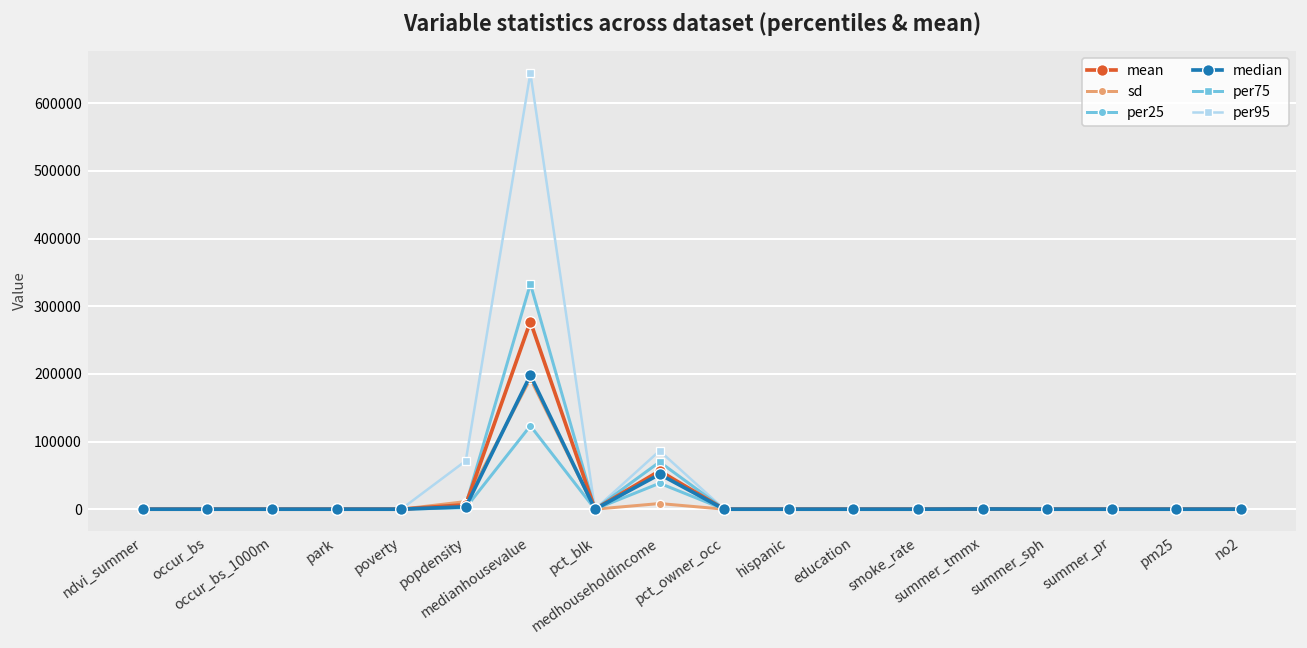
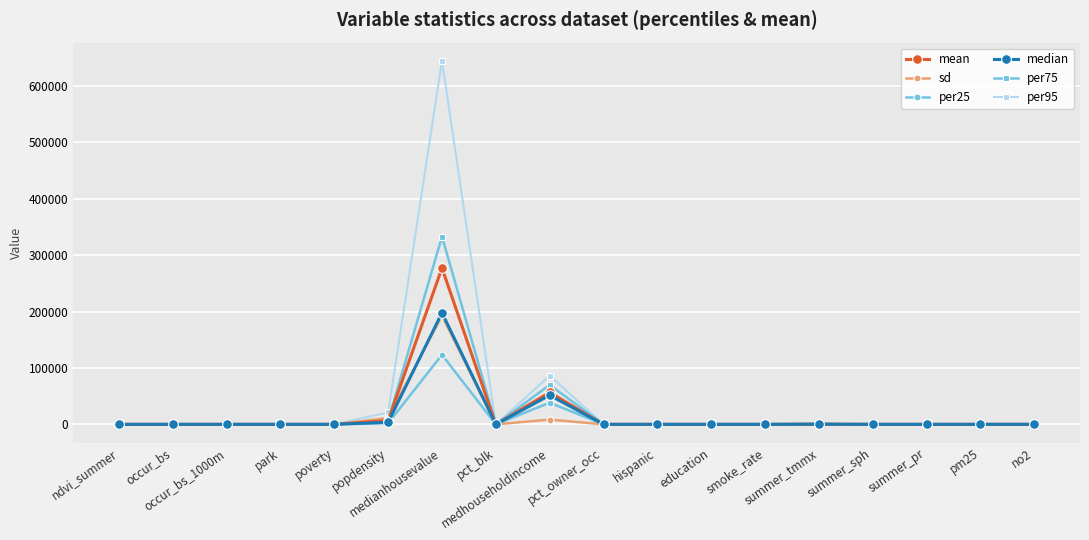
  {
    "mean": {
      "medianhousevalue": 280000,
      "medhouseholdincome": 60000
    },
    "sd": {
      "popdensity": 10000,
      "medianhousevalue": 190000,
      "medhouseholdincome": 10000
    },
    "median": {
      "medianhousevalue": 200000,
      "medhouseholdincome": 50000
    },
    "per95": {
-     "popdensity": 70000,
+     "popdensity": 20000,
      "medianhousevalue": 640000,
      "medhouseholdincome": 90000
    }
  }
